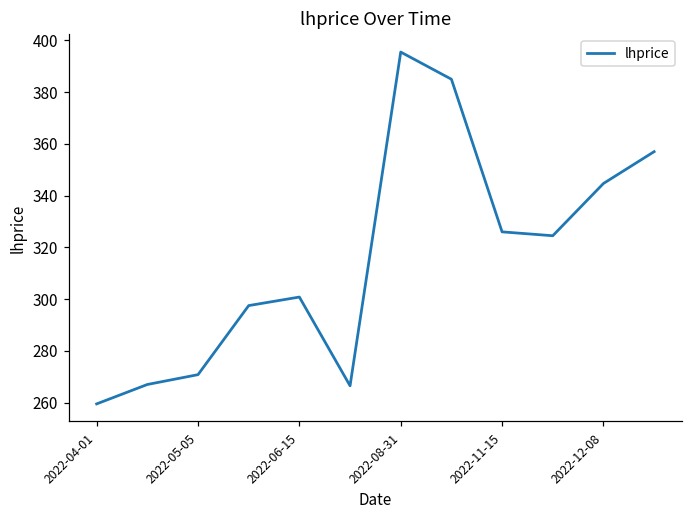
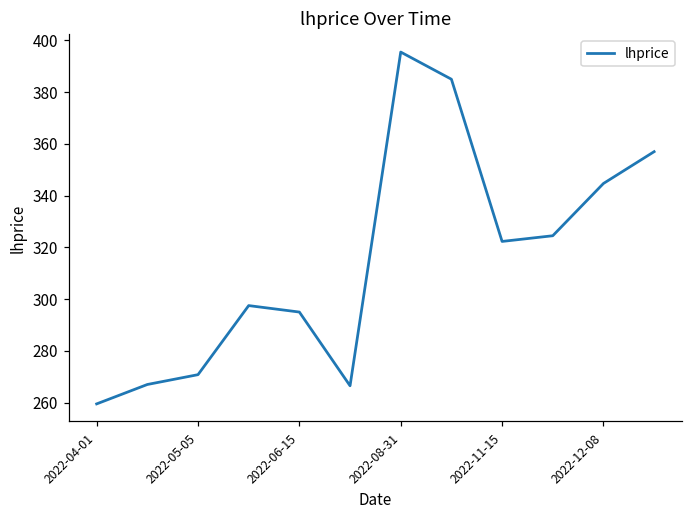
  {
    "2022-04-01": 260,
    "2022-05-05": 271,
-   "2022-06-15": 301,
+   "2022-06-15": 295,
    "2022-08-31": 396,
-   "2022-11-15": 326,
+   "2022-11-15": 322,
    "2022-12-08": 345
  }
